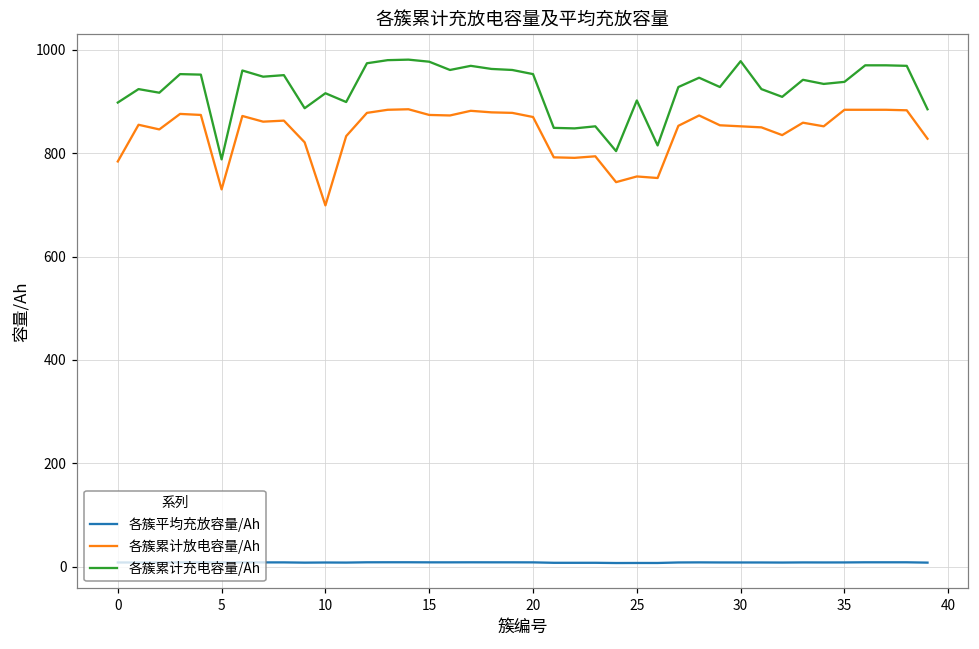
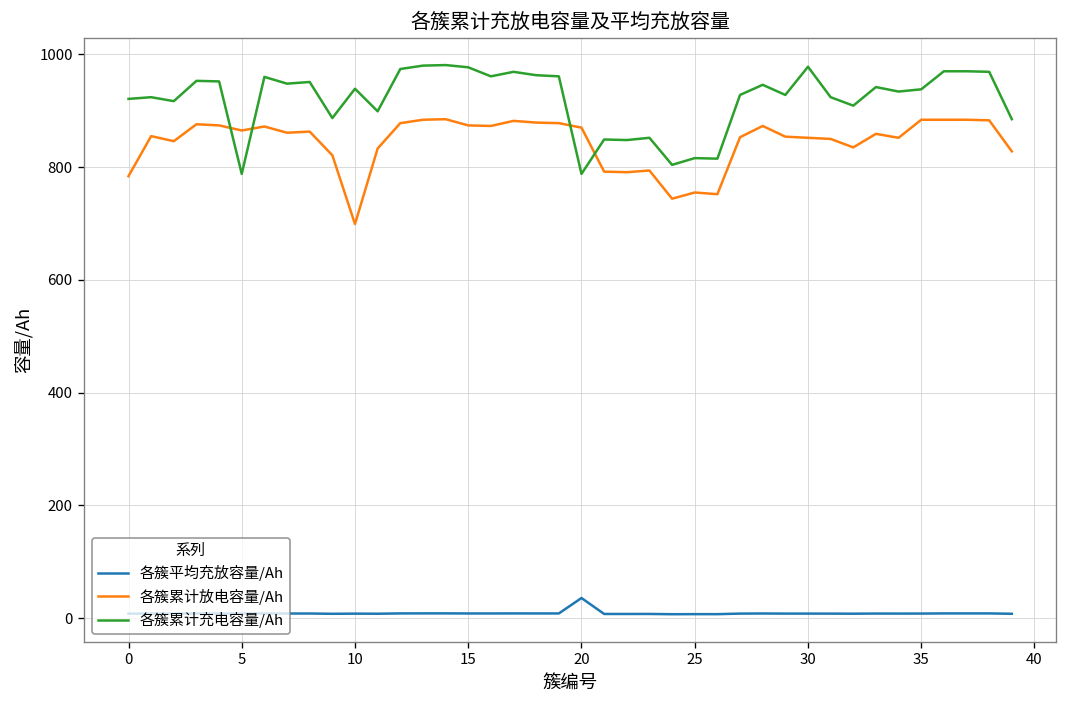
  {
    "各簇平均充放容量/Ah": {
      "10": 10,
      "15": 10,
-     "20": 10,
+     "20": 40,
      "25": 10,
      "30": 10,
      "35": 10
    },
    "各簇累计放电容量/Ah": {
      "0": 780,
-     "5": 730,
+     "5": 870,
      "10": 700,
      "15": 870,
      "20": 870,
      "25": 760,
      "30": 850,
      "35": 880
    },
    "各簇累计充电容量/Ah": {
-     "0": 900,
+     "0": 920,
      "5": 790,
-     "10": 920,
+     "10": 940,
      "15": 980,
-     "20": 950,
-     "25": 900,
+     "20": 790,
+     "25": 820,
      "30": 980,
      "35": 940
    }
  }
